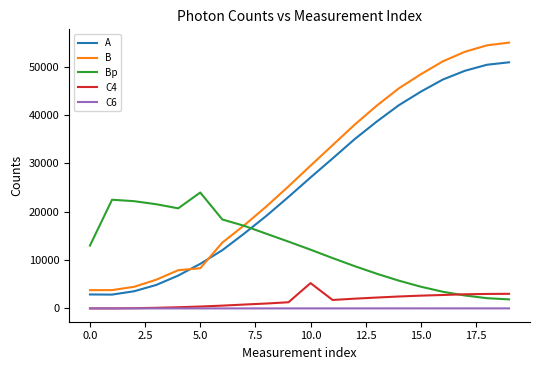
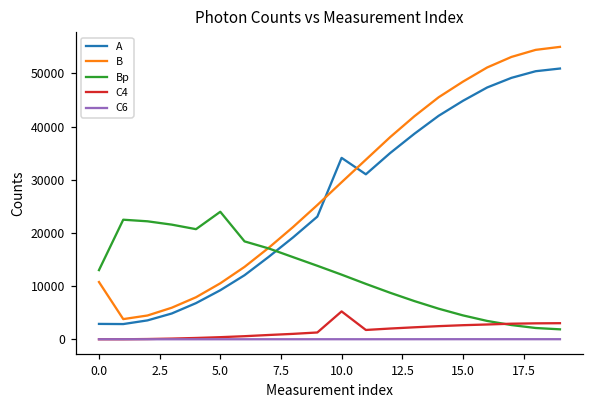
  {
    "A": {
      "0.0": 3000,
      "5.0": 9000,
-     "10.0": 27000,
+     "10.0": 34000,
      "15.0": 45000
    },
    "B": {
-     "0.0": 4000,
-     "5.0": 8000,
+     "0.0": 11000,
+     "5.0": 11000,
      "10.0": 30000,
      "15.0": 48000
    },
    "Bp": {
      "0.0": 13000,
      "5.0": 24000,
      "10.0": 12000,
      "15.0": 5000
    },
    "C4": {
      "10.0": 5000,
      "15.0": 3000
    },
    "C6": {
      "10.0": 0,
      "15.0": 0
    }
  }
